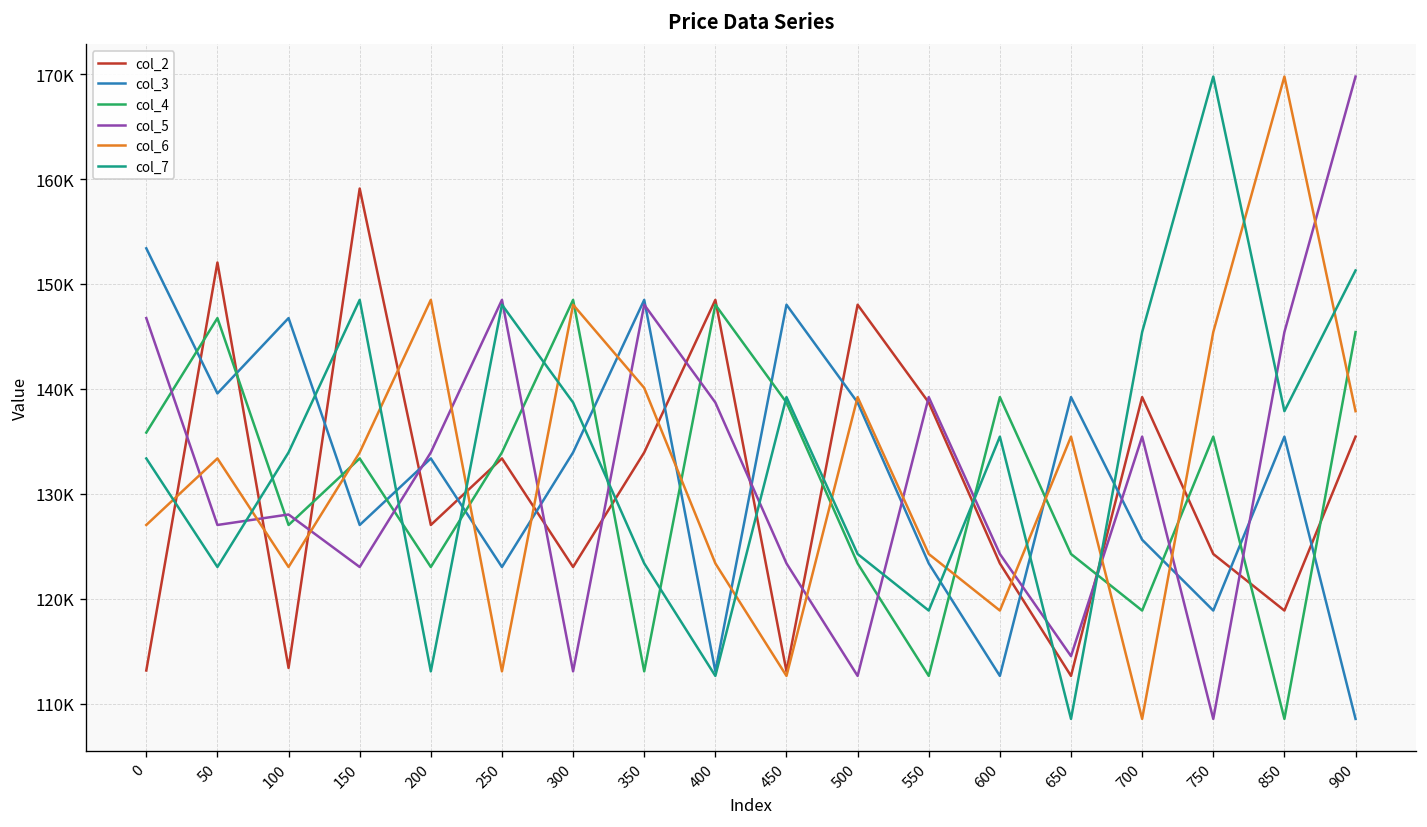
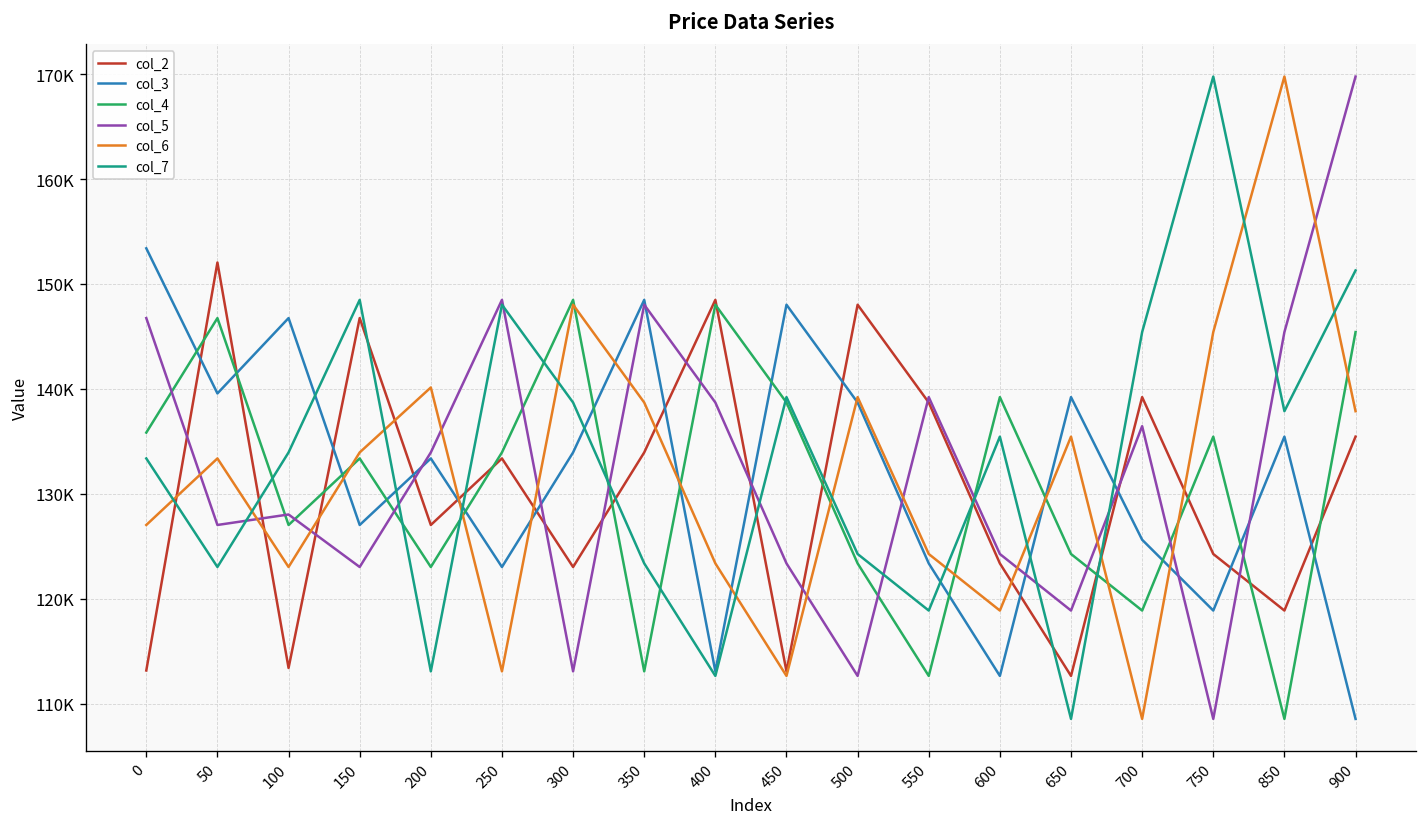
  {
    "col_2": {
      "0": 113000,
      "50": 152000,
      "100": 113000,
-     "150": 159000,
+     "150": 147000,
      "200": 127000,
      "250": 133000,
      "300": 123000,
      "350": 134000,
      "400": 148000,
      "450": 113000,
      "500": 148000,
      "550": 139000,
      "600": 123000,
      "650": 113000,
      "700": 139000,
      "750": 124000,
      "850": 119000,
      "900": 135000
    },
    "col_3": {
      "0": 153000,
      "50": 140000,
      "100": 147000,
      "150": 127000,
      "200": 133000,
      "250": 123000,
      "300": 134000,
      "350": 148000,
      "400": 113000,
      "450": 148000,
      "500": 139000,
      "550": 123000,
      "600": 113000,
      "650": 139000,
      "700": 126000,
      "750": 119000,
      "850": 135000,
      "900": 109000
    },
    "col_5": {
      "0": 147000,
      "50": 127000,
      "100": 128000,
      "150": 123000,
      "200": 134000,
      "250": 148000,
      "300": 113000,
      "350": 148000,
      "400": 139000,
      "450": 123000,
      "500": 113000,
      "550": 139000,
      "600": 124000,
-     "650": 115000,
-     "700": 135000,
+     "650": 119000,
+     "700": 136000,
      "750": 109000,
      "850": 145000,
      "900": 170000
    },
    "col_6": {
      "0": 127000,
      "50": 133000,
      "100": 123000,
      "150": 134000,
-     "200": 148000,
+     "200": 140000,
      "250": 113000,
      "300": 148000,
-     "350": 140000,
+     "350": 139000,
      "400": 123000,
      "450": 113000,
      "500": 139000,
      "550": 124000,
      "600": 119000,
      "650": 135000,
      "700": 109000,
      "750": 145000,
      "850": 170000,
      "900": 138000
    }
  }
